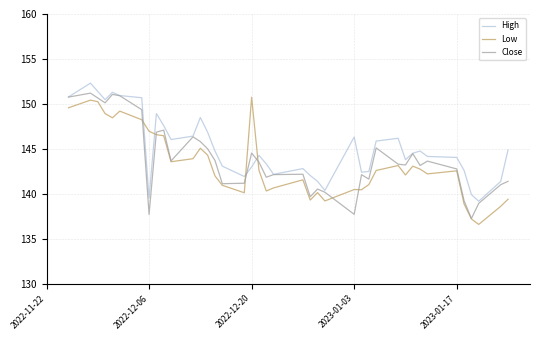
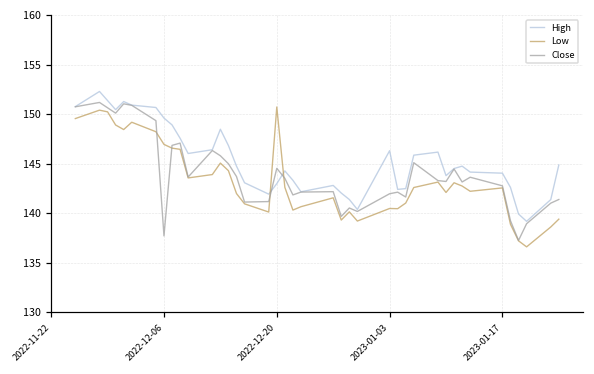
  {
    "High": {
-     "2022-12-06": 140,
+     "2022-12-06": 150,
      "2022-12-20": 143,
      "2023-01-03": 146,
      "2023-01-17": 144
    },
    "Low": {
      "2022-12-06": 147,
      "2022-12-20": 151,
      "2023-01-03": 140
    },
    "Close": {
      "2022-12-06": 138,
      "2022-12-20": 145,
-     "2023-01-03": 138
+     "2023-01-03": 142
    }
  }
